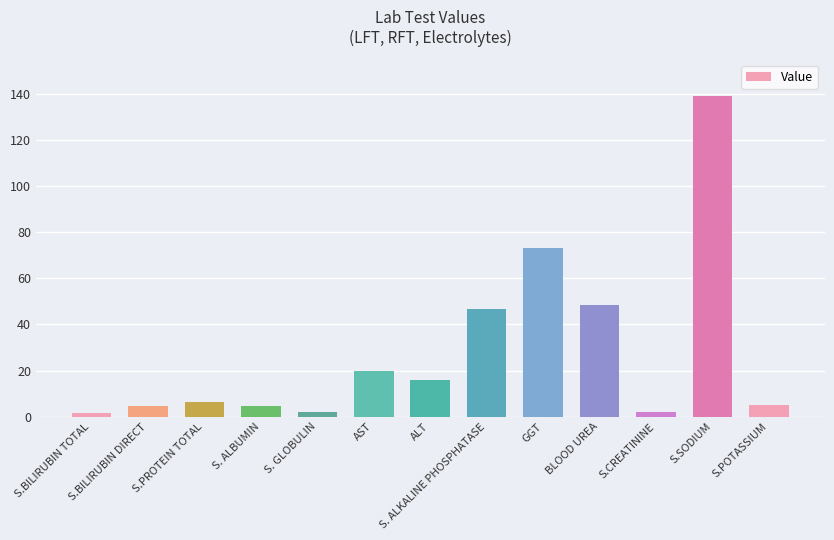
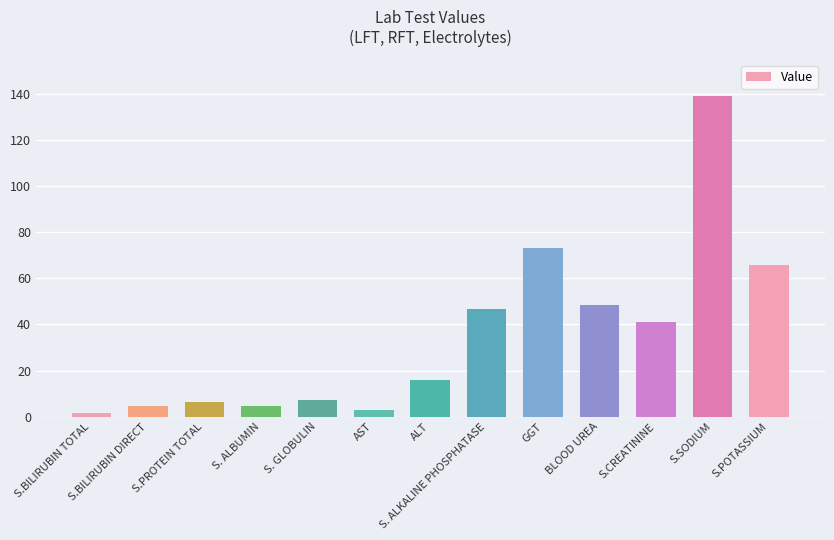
  {
    "S.BILIRUBIN TOTAL": 2,
    "S.BILIRUBIN DIRECT": 4,
    "S.PROTEIN TOTAL": 7,
    "S. ALBUMIN": 4,
-   "S. GLOBULIN": 2,
-   "AST": 20,
+   "S. GLOBULIN": 7,
+   "AST": 3,
    "ALT": 16,
    "S. ALKALINE PHOSPHATASE": 47,
    "GGT": 73,
    "BLOOD UREA": 48,
-   "S.CREATININE": 2,
+   "S.CREATININE": 41,
    "S.SODIUM": 139,
-   "S.POTASSIUM": 5
+   "S.POTASSIUM": 66
  }
